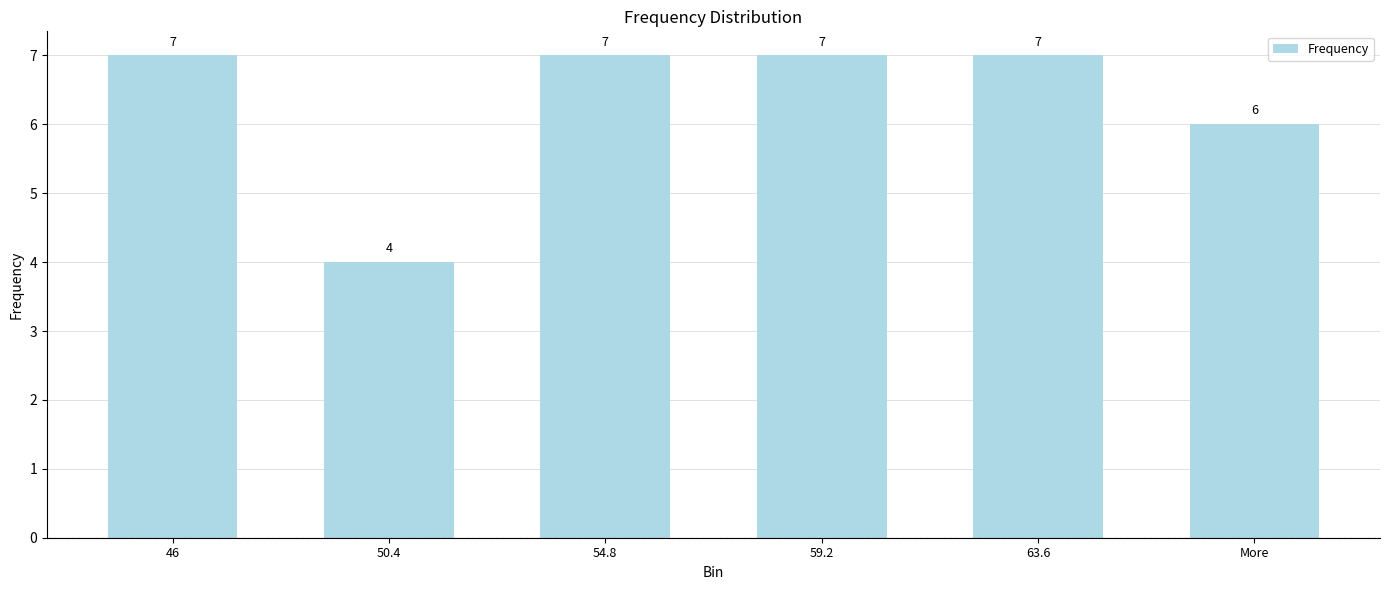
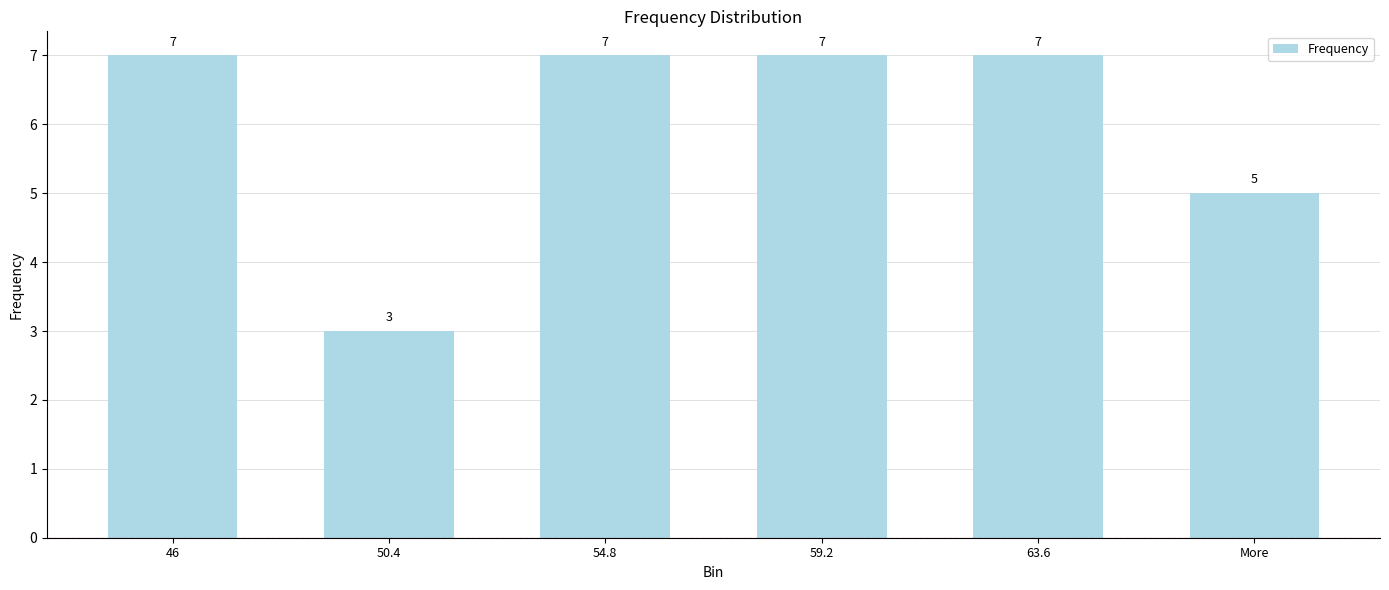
  {
    "46": 7,
-   "50.4": 4,
+   "50.4": 3,
    "54.8": 7,
    "59.2": 7,
    "63.6": 7,
-   "More": 6
+   "More": 5
  }
